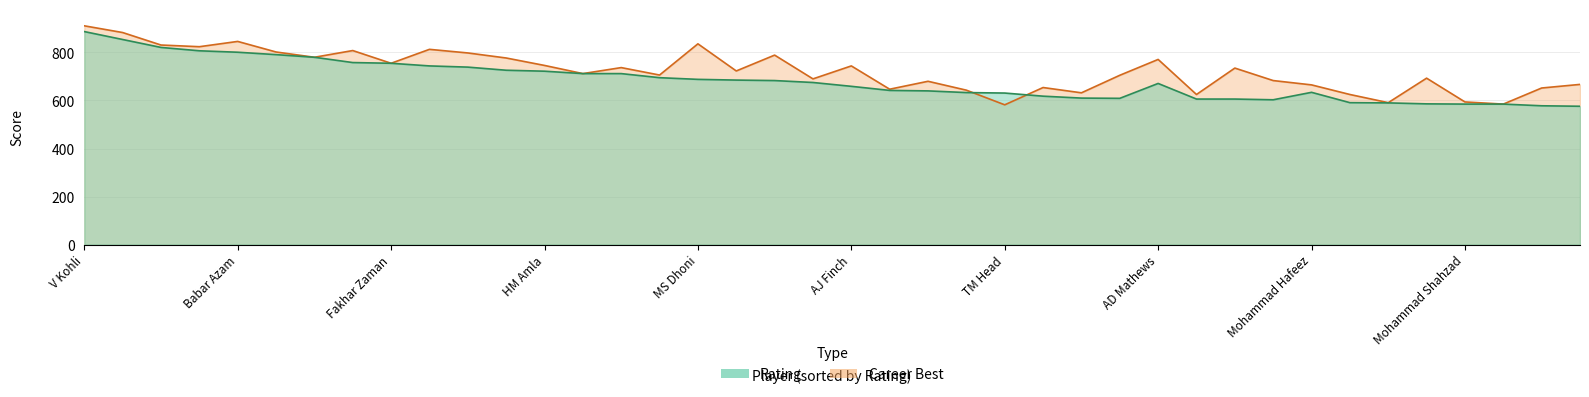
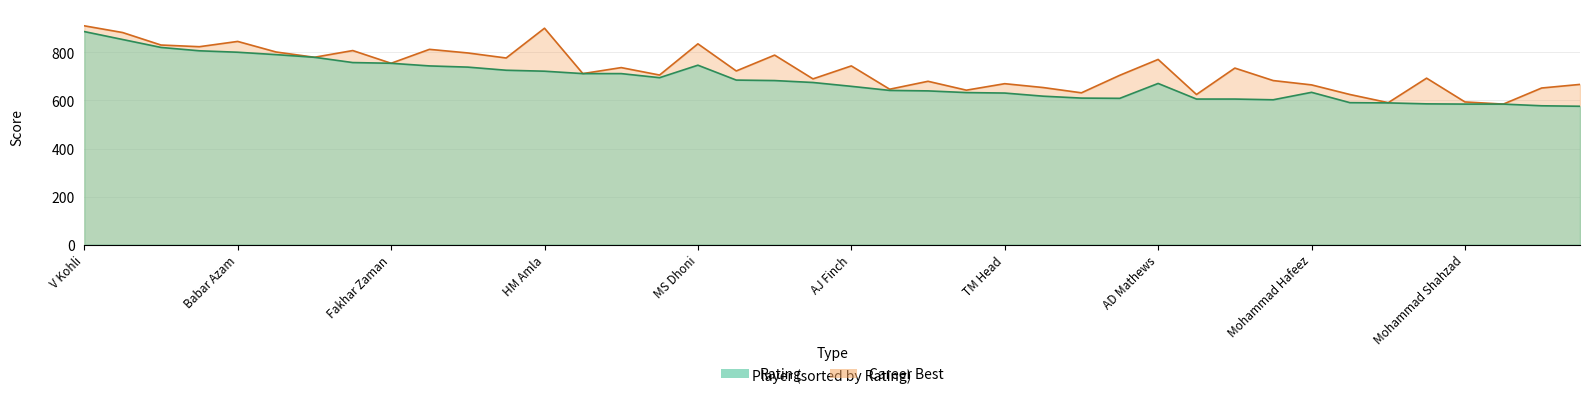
  {
    "Career Best": {
      "V Kohli": 910,
      "Babar Azam": 850,
-     "HM Amla": 750,
+     "HM Amla": 900,
      "MS Dhoni": 840,
      "AJ Finch": 740,
-     "TM Head": 580,
+     "TM Head": 670,
      "AD Mathews": 770,
      "Mohammad Hafeez": 670
    },
    "Rating": {
      "V Kohli": 890,
      "Babar Azam": 800,
      "HM Amla": 720,
-     "MS Dhoni": 690,
+     "MS Dhoni": 750,
      "AJ Finch": 660,
      "TM Head": 630,
      "AD Mathews": 670,
      "Mohammad Hafeez": 630
    }
  }
